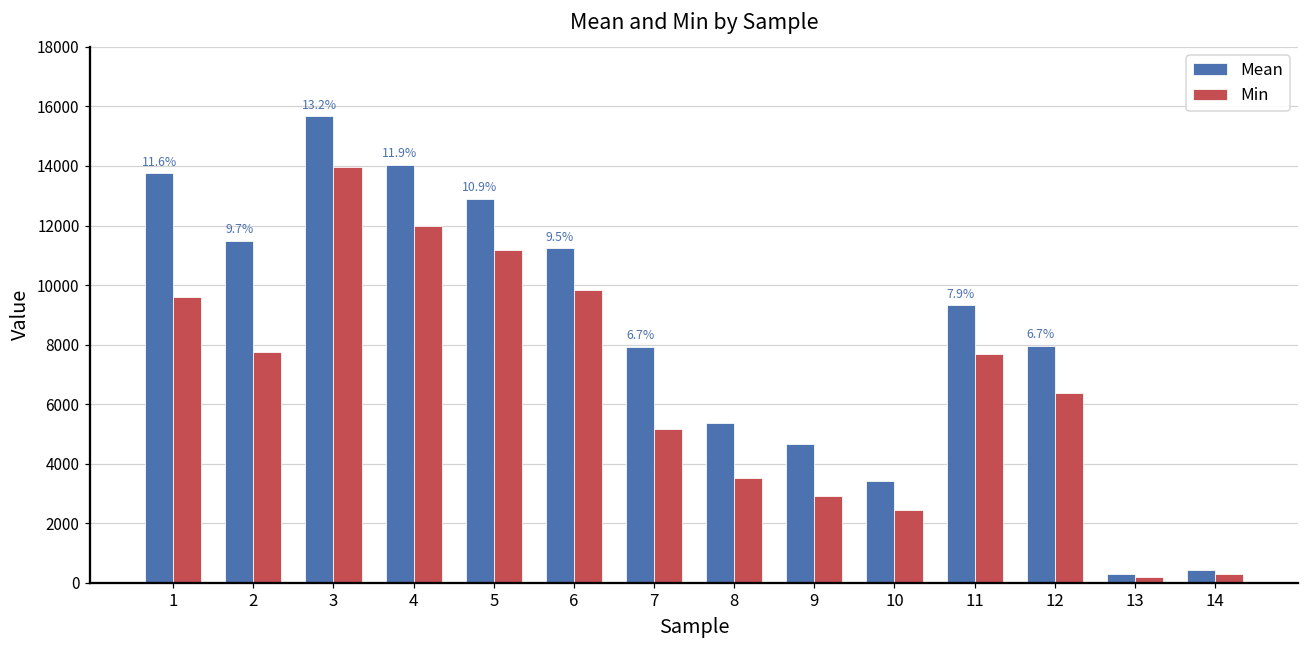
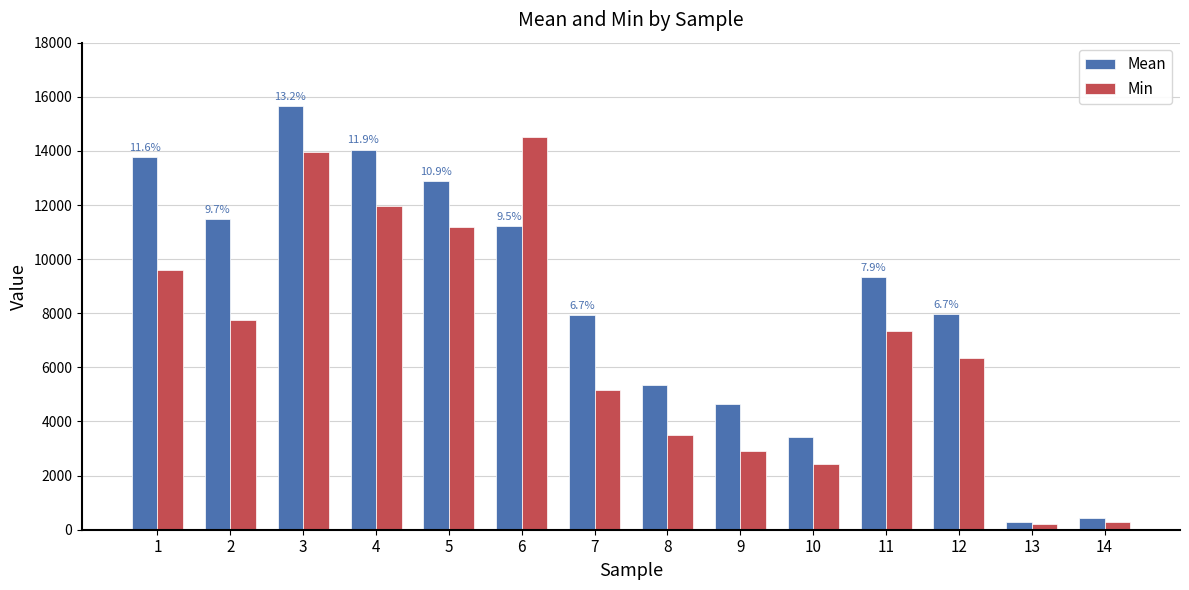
  {
    "Mean": {
      "8": 5400,
      "9": 4700,
      "10": 3400,
      "13": 300,
      "14": 400
    },
    "Min": {
      "1": 9600,
      "2": 7700,
      "3": 14000,
      "4": 12000,
      "5": 11200,
-     "6": 9800,
+     "6": 14500,
      "7": 5200,
      "8": 3500,
      "9": 2900,
      "10": 2400,
-     "11": 7700,
+     "11": 7400,
      "12": 6400,
      "13": 200,
      "14": 300
    }
  }
